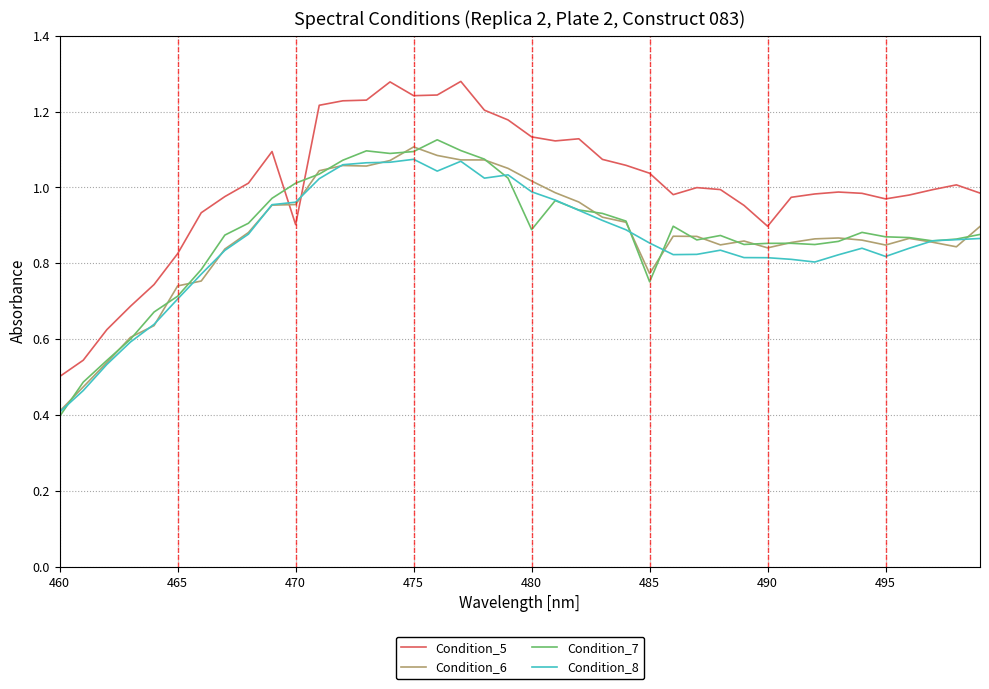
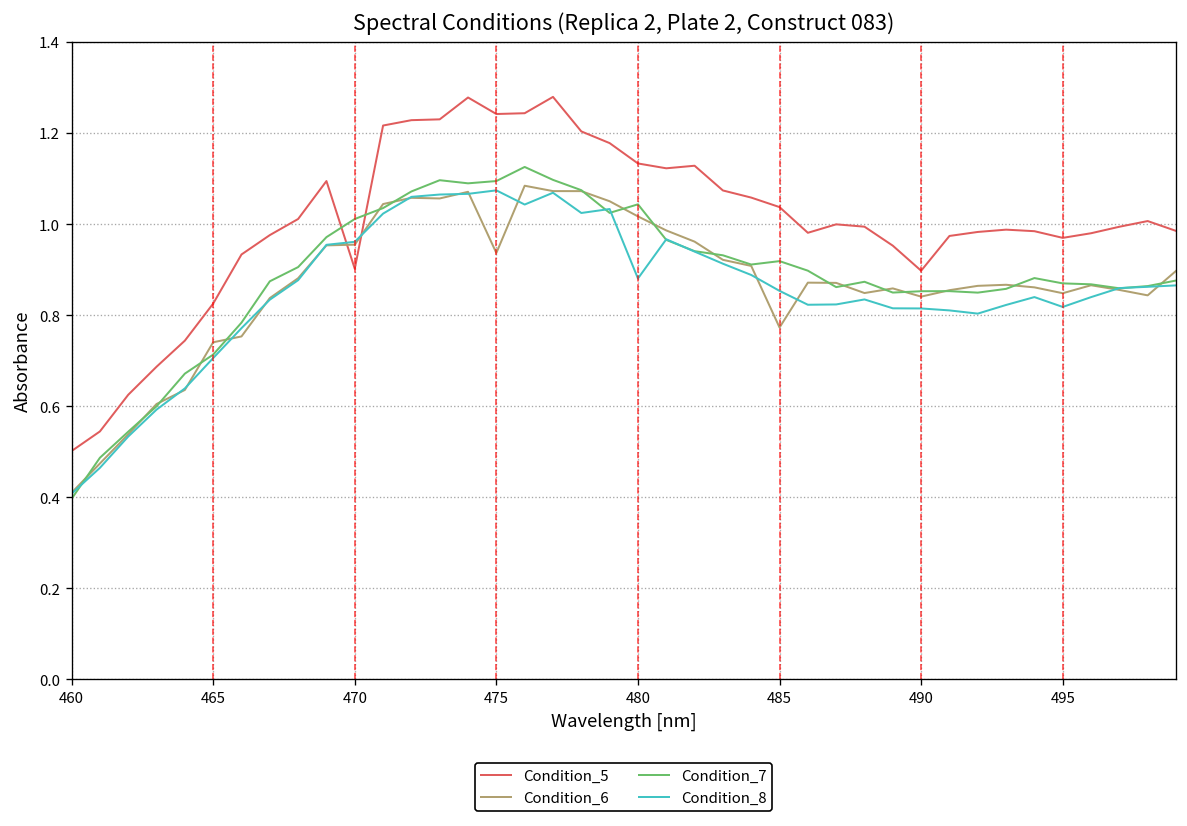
  {
    "Condition_5": {
      "460": 0.50,
      "465": 0.83,
      "470": 0.90,
      "475": 1.24,
      "480": 1.13,
      "485": 1.04,
      "490": 0.90,
      "495": 0.97
    },
    "Condition_6": {
      "465": 0.74,
-     "475": 1.11,
+     "475": 0.94,
      "480": 1.02,
      "485": 0.77,
      "490": 0.84,
      "495": 0.85
    },
    "Condition_7": {
      "460": 0.40,
      "465": 0.71,
      "470": 1.01,
      "475": 1.09,
-     "480": 0.89,
-     "485": 0.75,
+     "480": 1.04,
+     "485": 0.92,
      "490": 0.85,
      "495": 0.87
    },
    "Condition_8": {
      "465": 0.71,
      "475": 1.07,
-     "480": 0.99,
+     "480": 0.88,
      "485": 0.85,
      "490": 0.81,
      "495": 0.82
    }
  }
